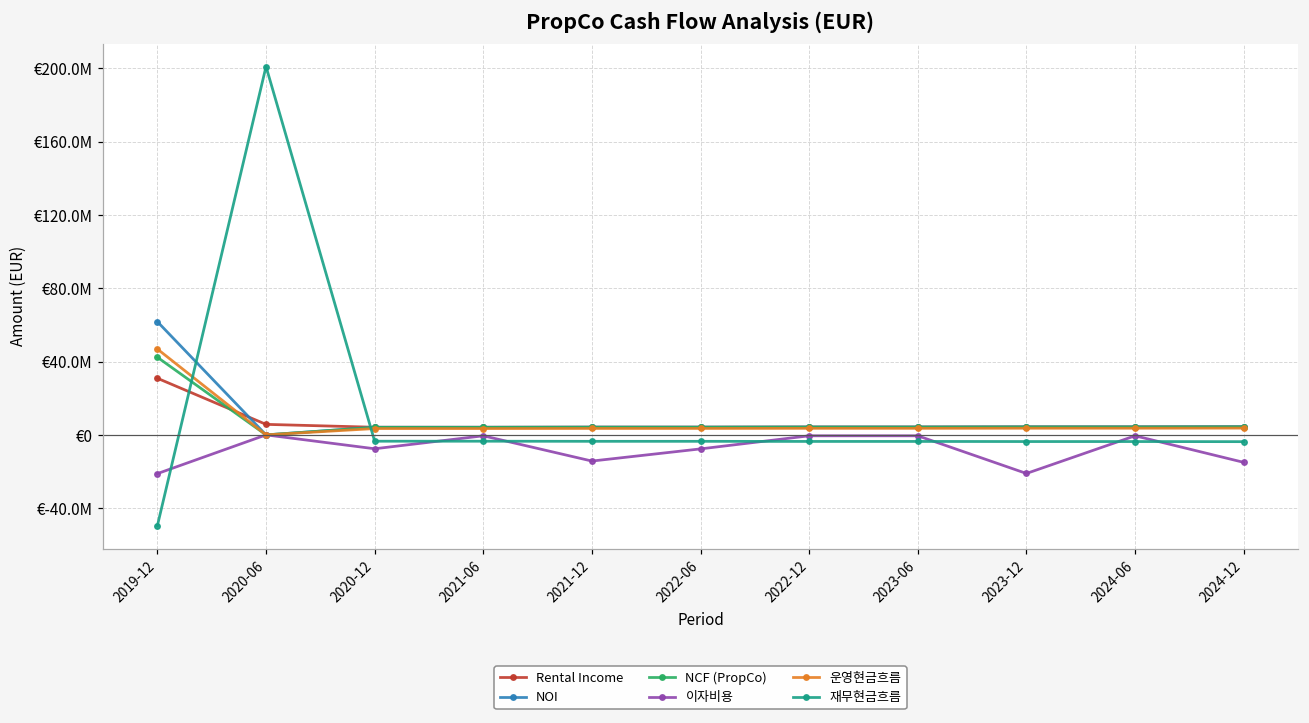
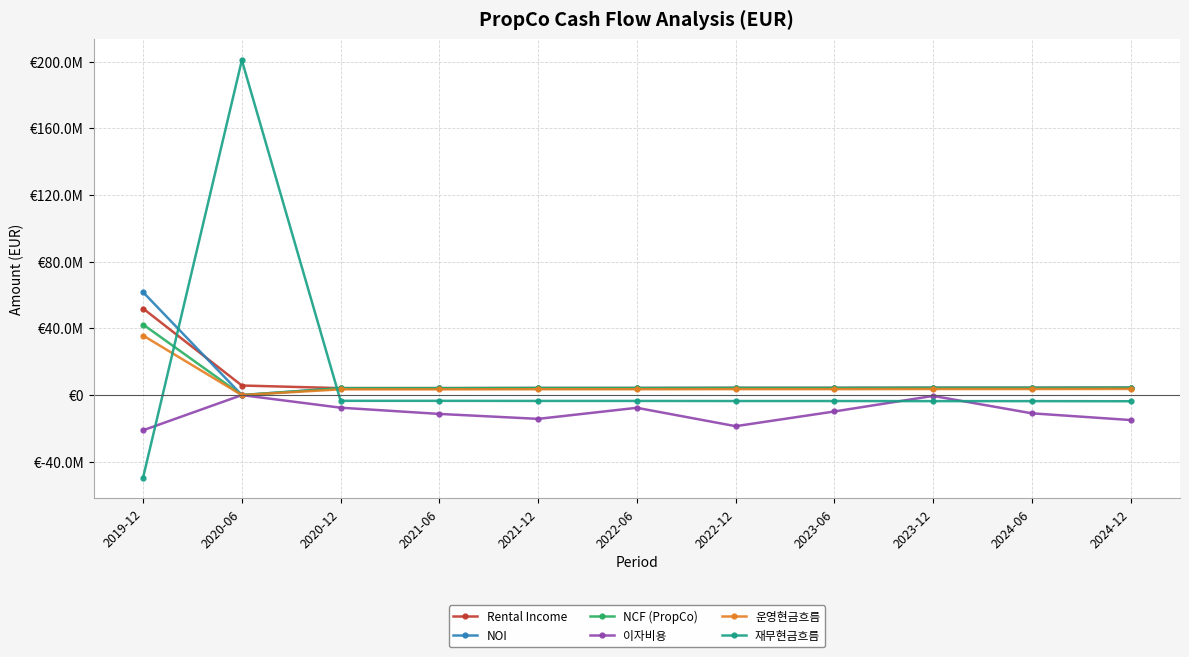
  {
    "Rental Income": {
-     "2019-12": "€31000000",
+     "2019-12": "€52000000",
      "2020-06": "€6000000"
    },
    "NOI": {
      "2019-12": "€62000000"
    },
    "이자비용": {
      "2019-12": "€-21000000",
      "2020-12": "€-8000000",
-     "2021-06": "€0",
+     "2021-06": "€-11000000",
      "2021-12": "€-14000000",
      "2022-06": "€-8000000",
-     "2022-12": "€0",
-     "2023-06": "€0",
-     "2023-12": "€-21000000",
-     "2024-06": "€0",
+     "2022-12": "€-19000000",
+     "2023-06": "€-10000000",
+     "2023-12": "€0",
+     "2024-06": "€-11000000",
      "2024-12": "€-15000000"
    },
    "운영현금흐름": {
-     "2019-12": "€47000000"
+     "2019-12": "€36000000"
    }
  }
